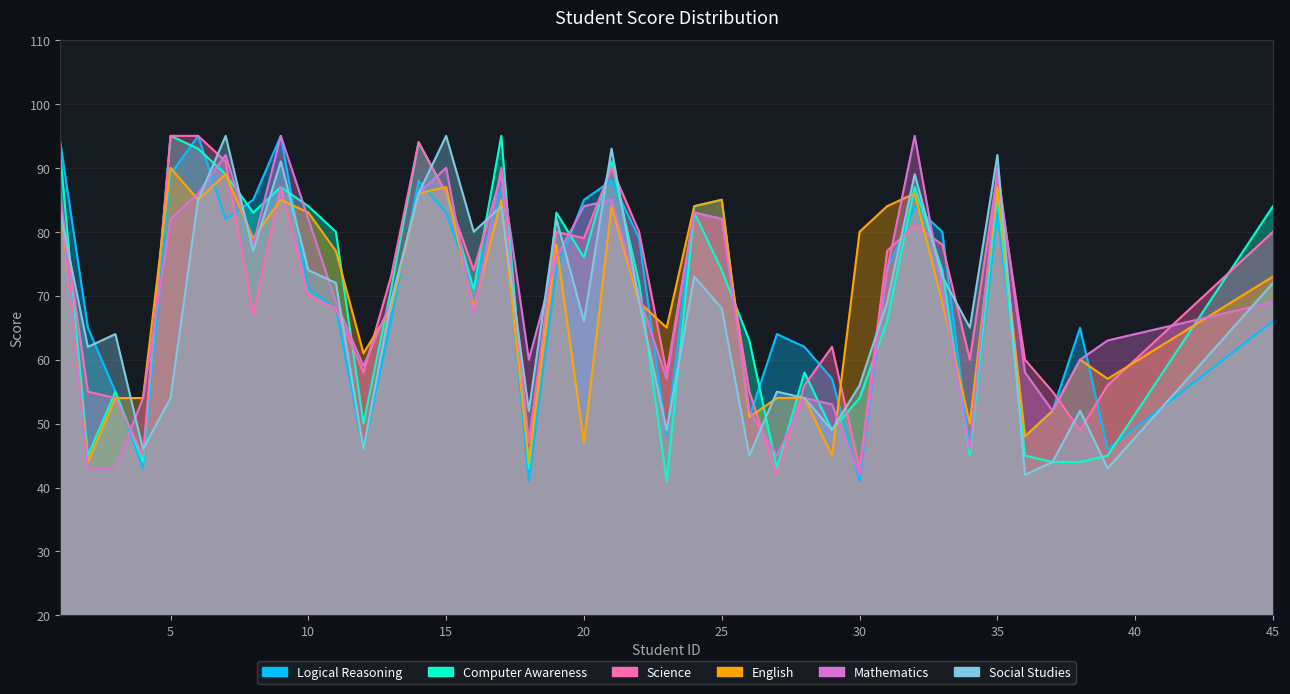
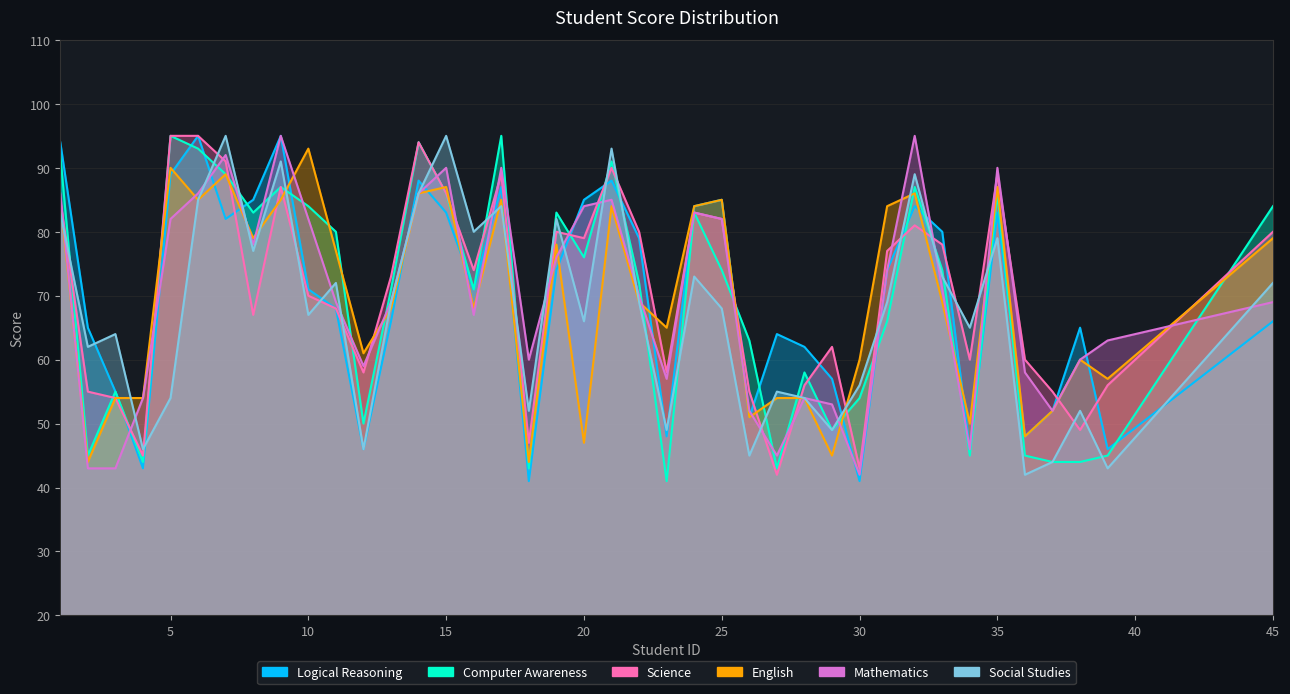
  {
    "English": {
      "5": 90,
-     "10": 83,
+     "10": 93,
      "15": 87,
      "20": 47,
-     "30": 80,
+     "30": 60,
      "35": 87,
-     "45": 73
+     "45": 79
    },
    "Social Studies": {
      "5": 54,
-     "10": 74,
+     "10": 67,
      "15": 95,
      "20": 66,
      "25": 68,
      "30": 56,
-     "35": 92,
+     "35": 79,
      "45": 72
    }
  }
